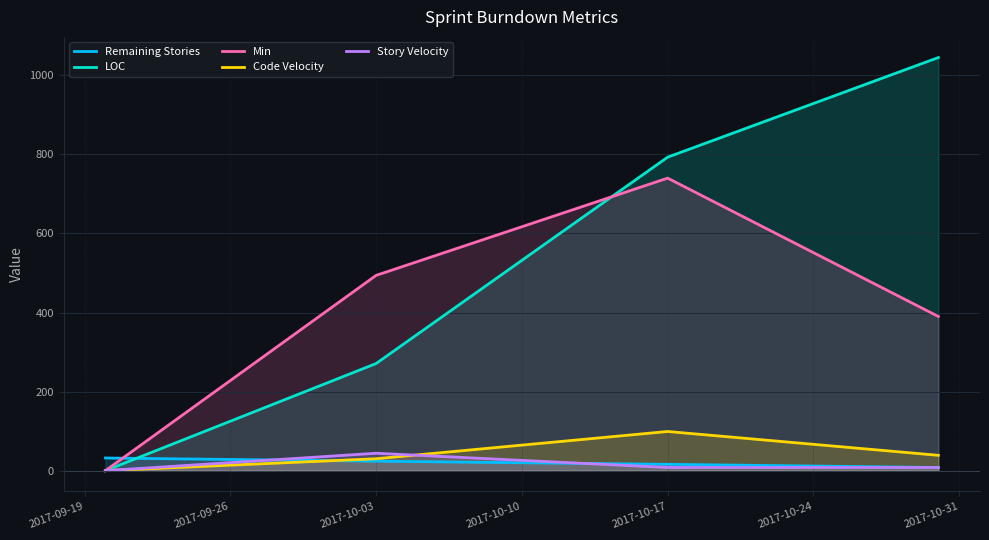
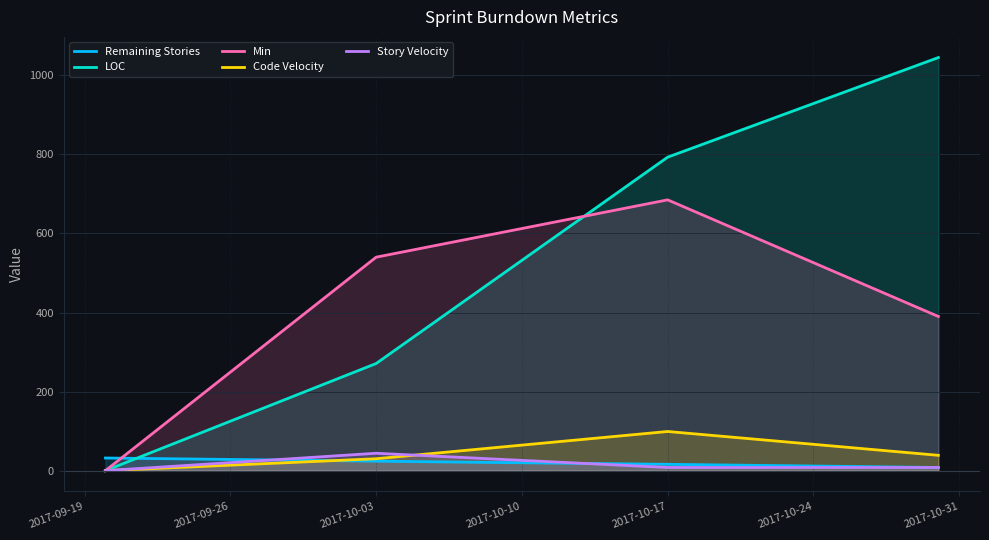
  {
    "Remaining Stories": {
      "2017-10-17": 20
    },
    "LOC": {
      "2017-10-03": 270,
      "2017-10-17": 790
    },
    "Min": {
-     "2017-10-03": 490,
-     "2017-10-17": 740
+     "2017-10-03": 540,
+     "2017-10-17": 690
    },
    "Code Velocity": {
      "2017-10-17": 100
    },
    "Story Velocity": {
      "2017-10-03": 40,
      "2017-10-17": 10
    }
  }
